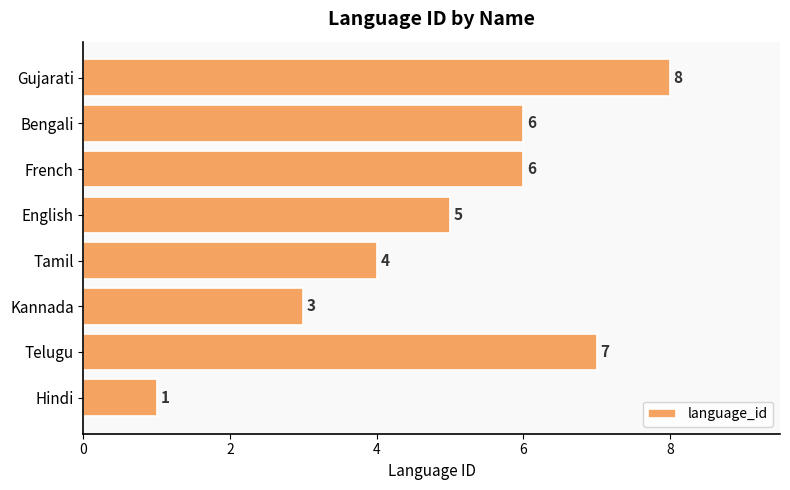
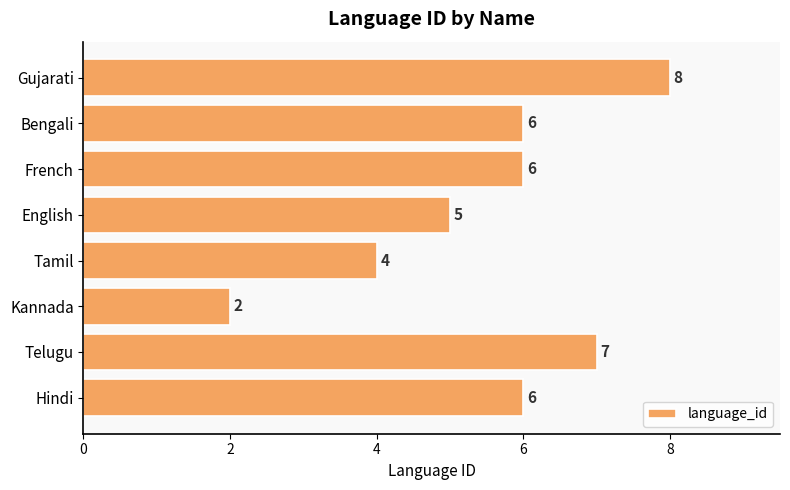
  {
    "Gujarati": 8,
    "Bengali": 6,
    "French": 6,
    "English": 5,
    "Tamil": 4,
-   "Kannada": 3,
+   "Kannada": 2,
    "Telugu": 7,
-   "Hindi": 1
+   "Hindi": 6
  }
